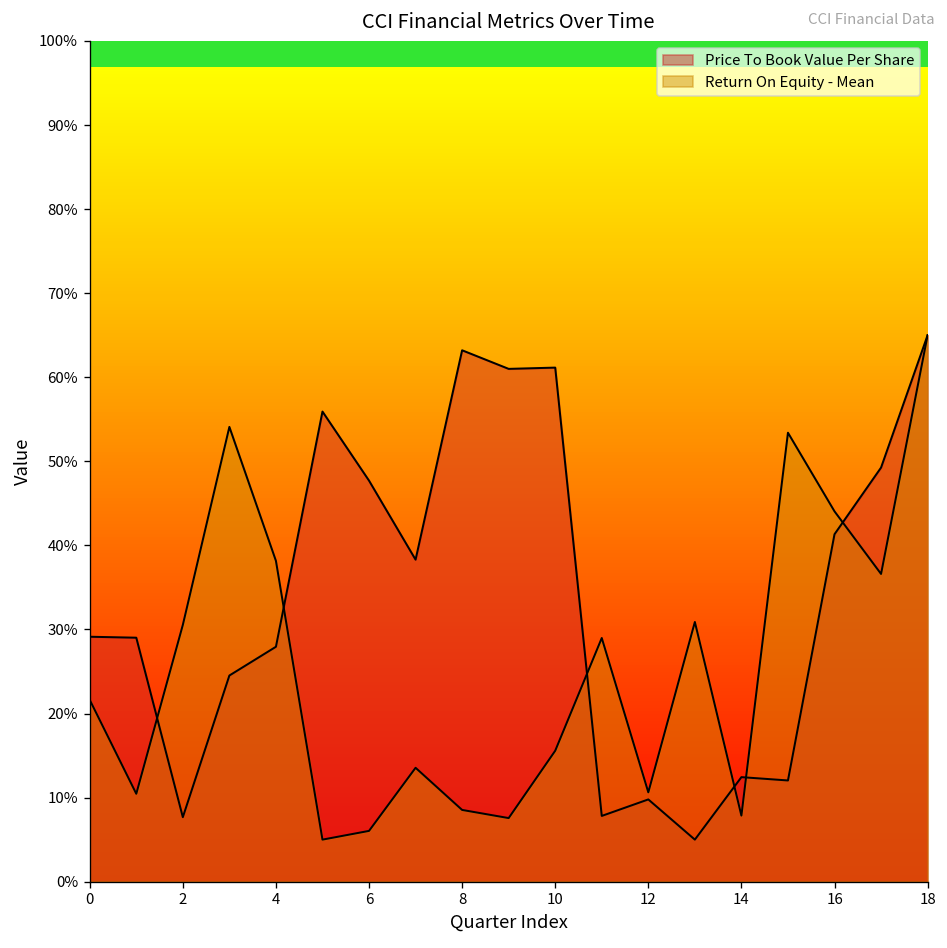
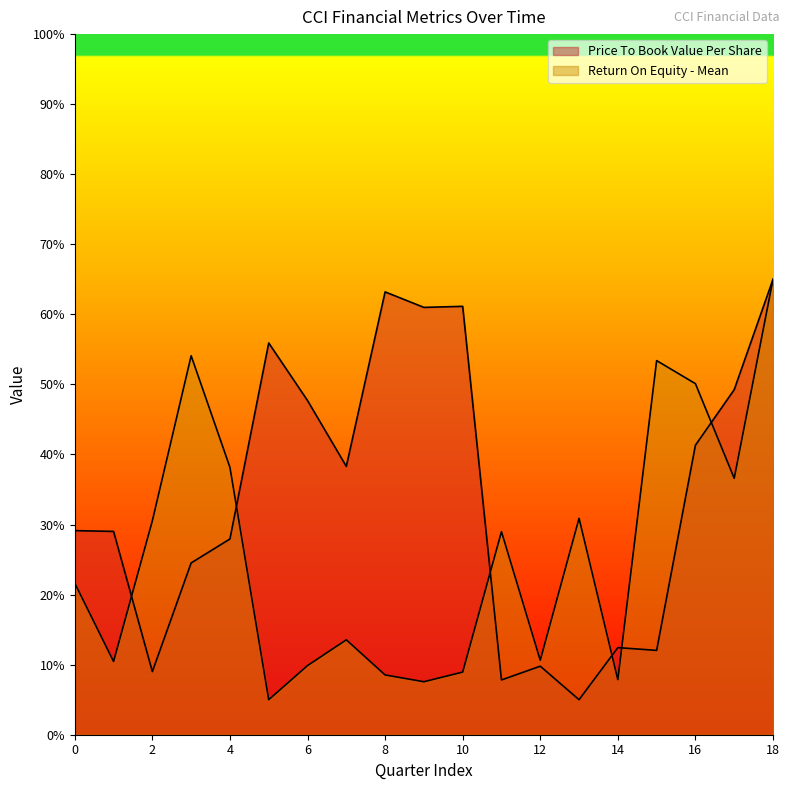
  {
    "Price To Book Value Per Share": {
      "0": "29%",
-     "2": "8%",
+     "2": "9%",
      "4": "28%",
      "6": "48%",
      "8": "63%",
      "10": "61%",
      "12": "10%",
      "14": "12%",
      "16": "41%"
    },
    "Return On Equity - Mean": {
      "0": "22%",
      "2": "31%",
      "4": "38%",
-     "6": "6%",
+     "6": "10%",
      "8": "9%",
-     "10": "16%",
+     "10": "9%",
      "12": "11%",
      "14": "8%",
-     "16": "44%"
+     "16": "50%"
    }
  }
